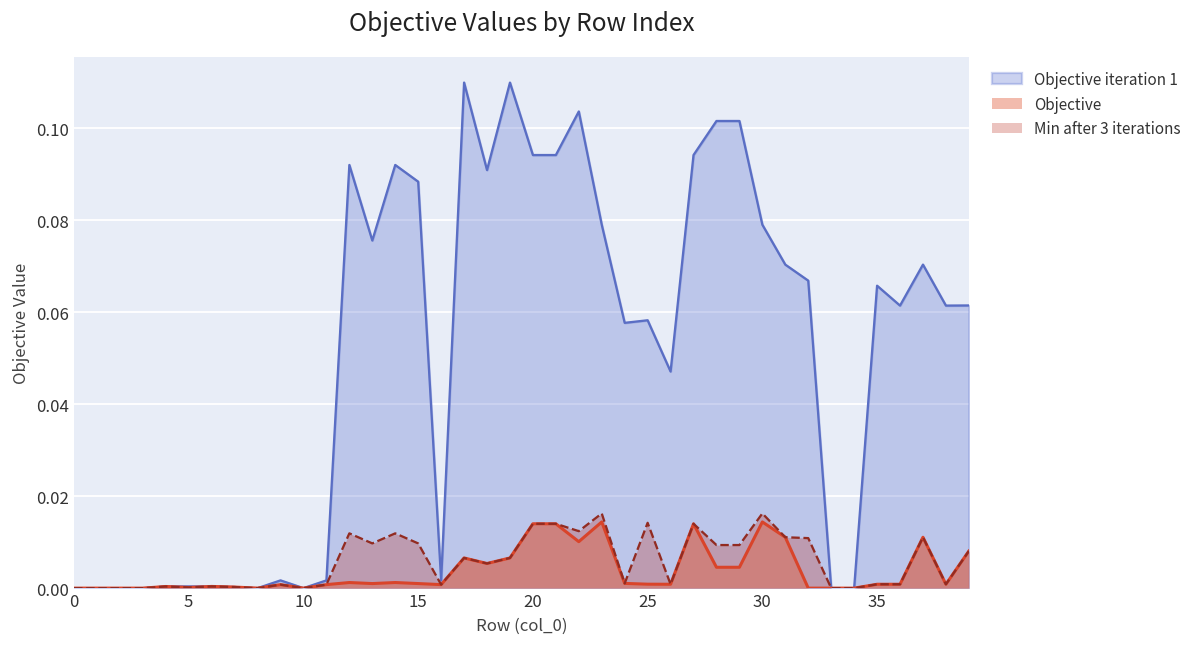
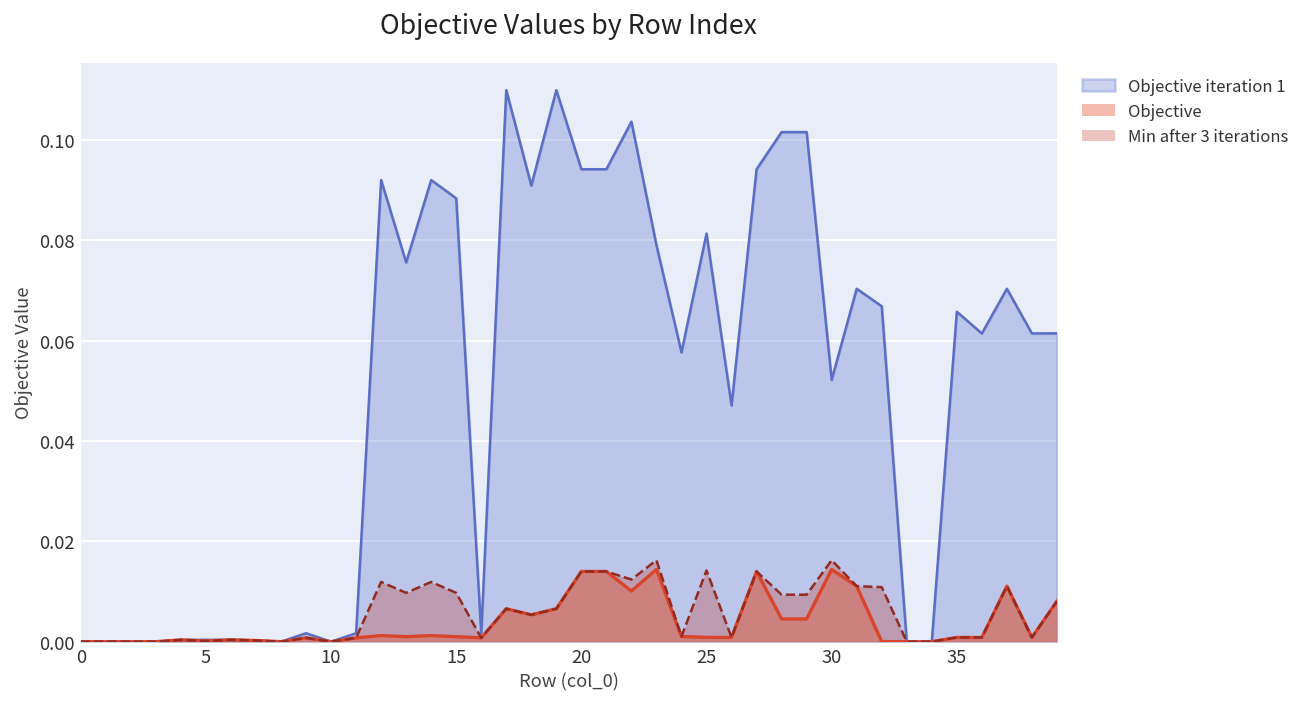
  {
    "Objective iteration 1": {
      "15": 0.088,
      "20": 0.094,
-     "25": 0.058,
-     "30": 0.079,
+     "25": 0.081,
+     "30": 0.052,
      "35": 0.066
    }
  }
